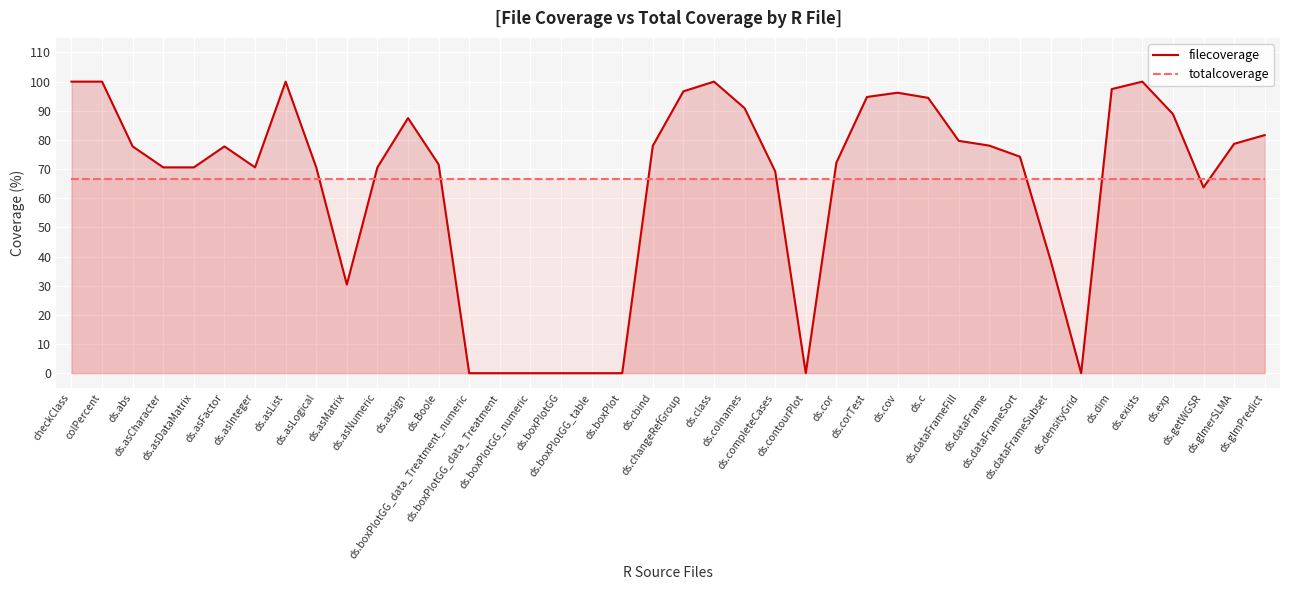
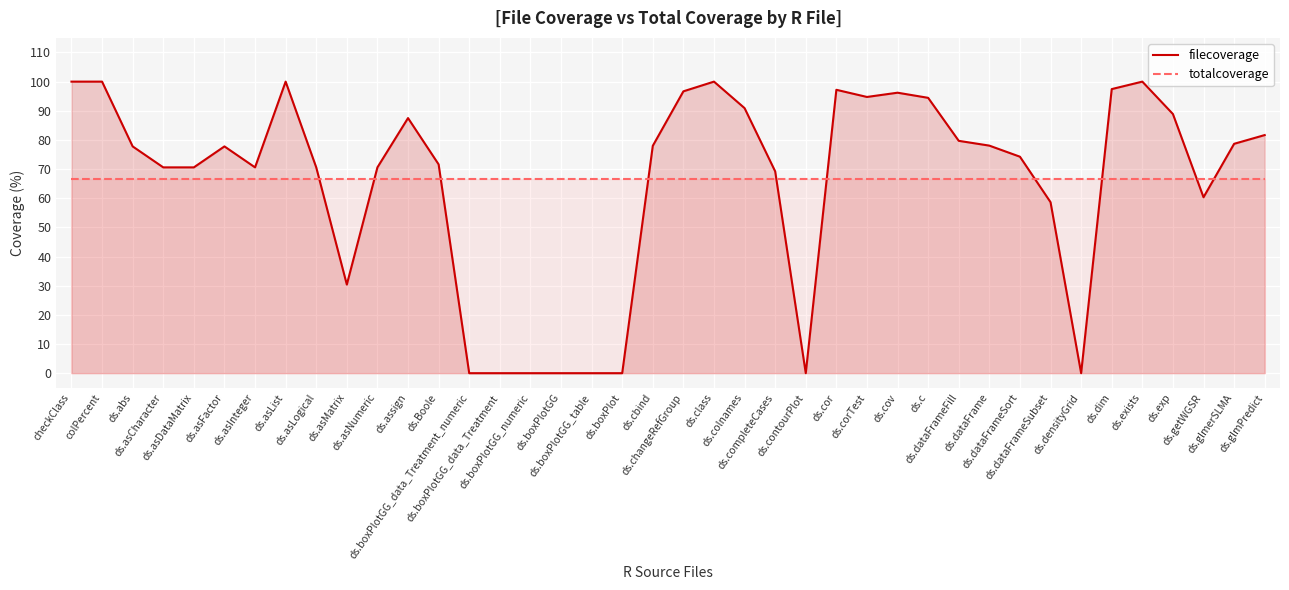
  {
    "filecoverage": {
      "checkClass": 100,
      "colPercent": 100,
      "ds.abs": 78,
      "ds.asCharacter": 71,
      "ds.asDataMatrix": 71,
      "ds.asFactor": 78,
      "ds.asInteger": 71,
      "ds.asList": 100,
      "ds.asLogical": 71,
      "ds.asMatrix": 30,
      "ds.asNumeric": 71,
      "ds.assign": 88,
      "ds.Boole": 72,
      "ds.boxPlotGG_data_Treatment_numeric": 0,
      "ds.boxPlotGG_data_Treatment": 0,
      "ds.boxPlotGG_numeric": 0,
      "ds.boxPlotGG": 0,
      "ds.boxPlotGG_table": 0,
      "ds.boxPlot": 0,
      "ds.cbind": 78,
      "ds.changeRefGroup": 97,
      "ds.class": 100,
      "ds.colnames": 91,
      "ds.completeCases": 69,
      "ds.contourPlot": 0,
-     "ds.cor": 72,
+     "ds.cor": 97,
      "ds.corTest": 95,
      "ds.cov": 96,
      "ds.c": 94,
      "ds.dataFrameFill": 80,
      "ds.dataFrame": 78,
      "ds.dataFrameSort": 74,
-     "ds.dataFrameSubset": 39,
+     "ds.dataFrameSubset": 59,
      "ds.densityGrid": 0,
      "ds.dim": 97,
      "ds.exists": 100,
      "ds.exp": 89,
-     "ds.getWGSR": 64,
+     "ds.getWGSR": 60,
      "ds.glmerSLMA": 79,
      "ds.glmPredict": 82
    },
    "totalcoverage": {
      "checkClass": 66,
      "colPercent": 66,
      "ds.abs": 66,
      "ds.asCharacter": 66,
      "ds.asDataMatrix": 66,
      "ds.asFactor": 66,
      "ds.asInteger": 66,
      "ds.asList": 66,
      "ds.asLogical": 66,
      "ds.asMatrix": 66,
      "ds.asNumeric": 66,
      "ds.assign": 66,
      "ds.Boole": 66,
      "ds.boxPlotGG_data_Treatment_numeric": 66,
      "ds.boxPlotGG_data_Treatment": 66,
      "ds.boxPlotGG_numeric": 66,
      "ds.boxPlotGG": 66,
      "ds.boxPlotGG_table": 66,
      "ds.boxPlot": 66,
      "ds.cbind": 66,
      "ds.changeRefGroup": 66,
      "ds.class": 66,
      "ds.colnames": 66,
      "ds.completeCases": 66,
      "ds.contourPlot": 66,
      "ds.cor": 66,
      "ds.corTest": 66,
      "ds.cov": 66,
      "ds.c": 66,
      "ds.dataFrameFill": 66,
      "ds.dataFrame": 66,
      "ds.dataFrameSort": 66,
      "ds.dataFrameSubset": 66,
      "ds.densityGrid": 66,
      "ds.dim": 66,
      "ds.exists": 66,
      "ds.exp": 66,
      "ds.getWGSR": 66,
      "ds.glmerSLMA": 66,
      "ds.glmPredict": 66
    }
  }
